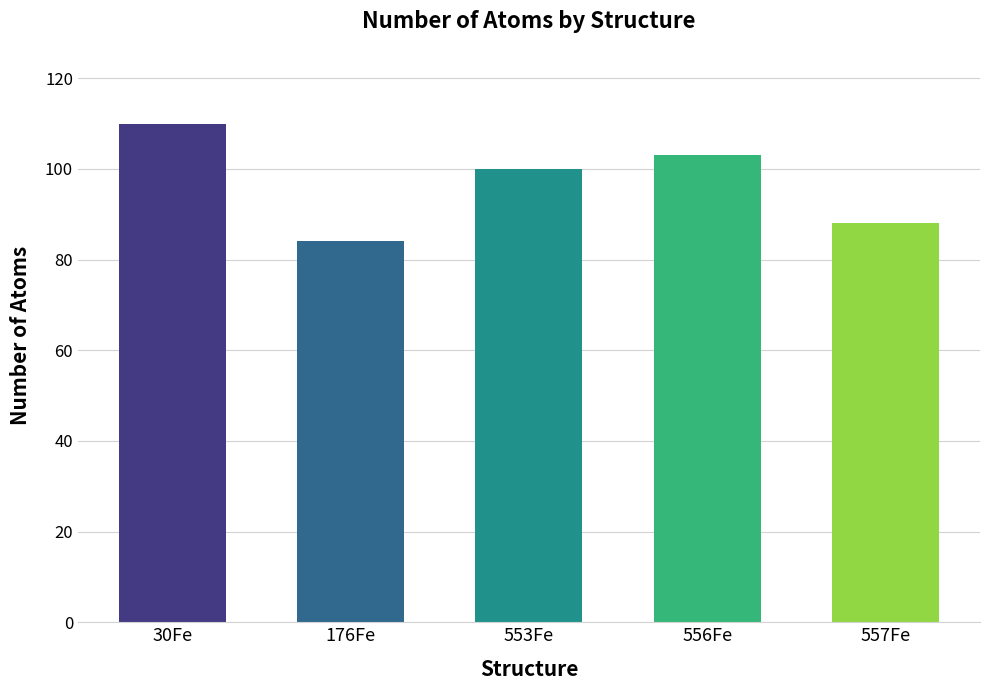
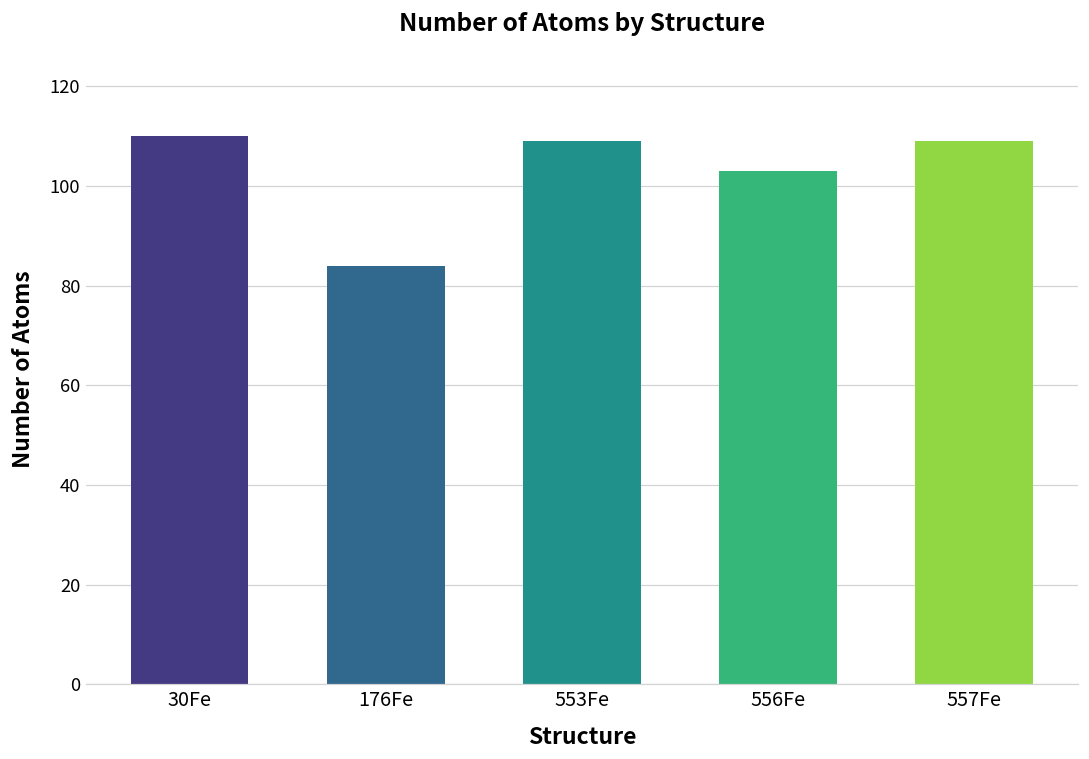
  {
    "30Fe": 110,
    "176Fe": 84,
-   "553Fe": 100,
+   "553Fe": 109,
    "556Fe": 103,
-   "557Fe": 88
+   "557Fe": 109
  }
